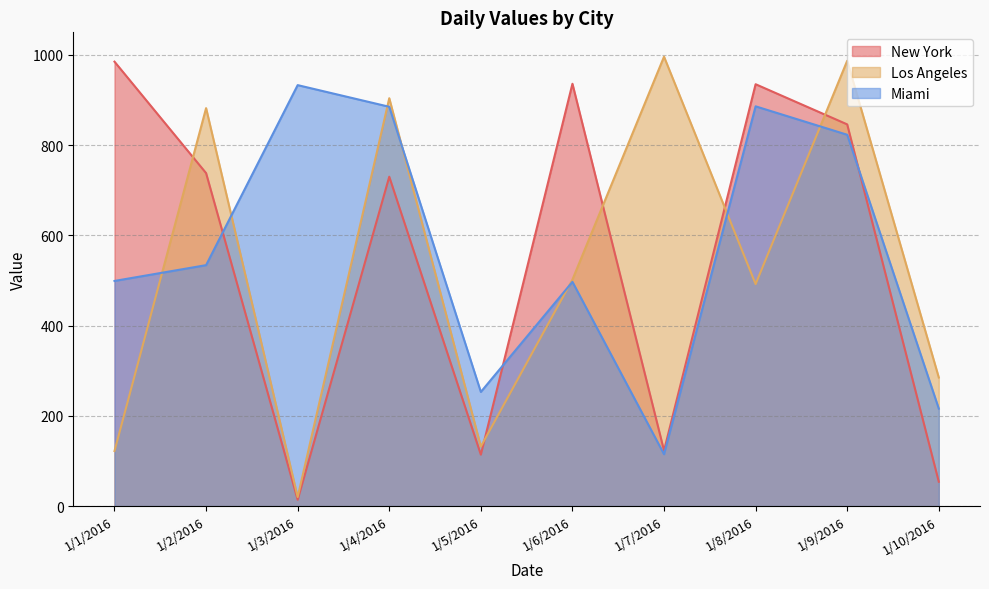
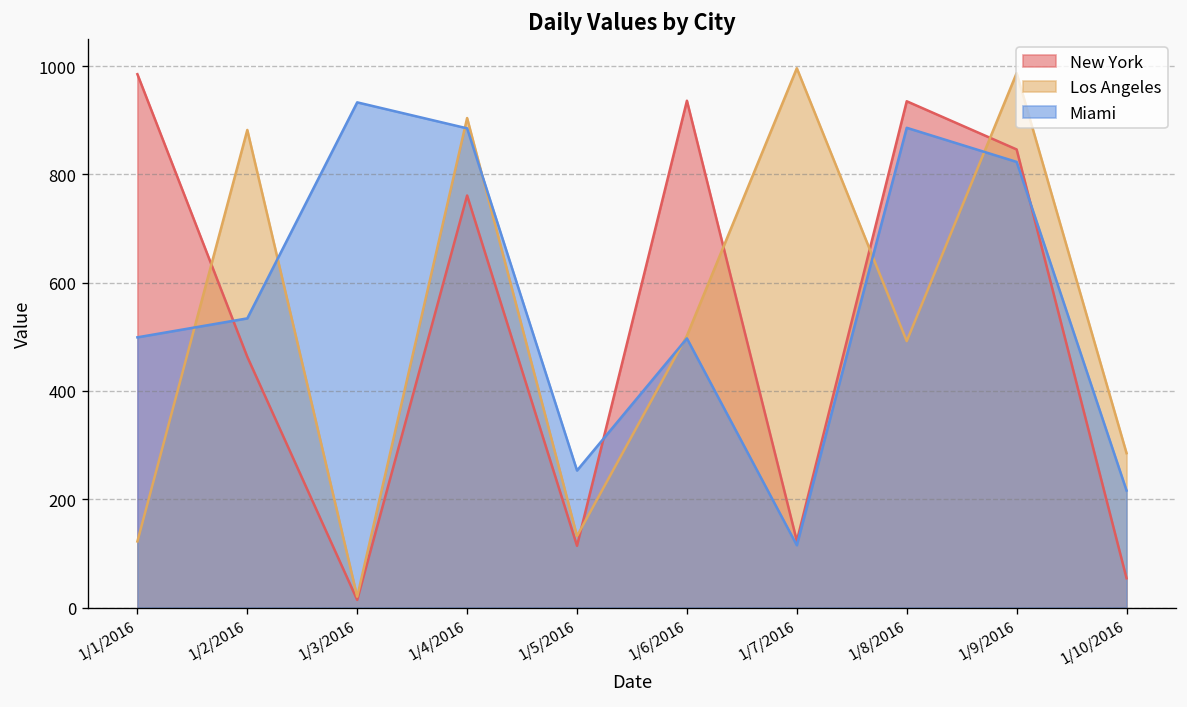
  {
    "New York": {
      "1/1/2016": 990,
-     "1/2/2016": 740,
+     "1/2/2016": 460,
      "1/3/2016": 10,
-     "1/4/2016": 730,
+     "1/4/2016": 760,
      "1/5/2016": 110,
      "1/6/2016": 940,
      "1/7/2016": 120,
      "1/8/2016": 940,
      "1/9/2016": 850,
      "1/10/2016": 50
    },
    "Los Angeles": {
      "1/1/2016": 120,
      "1/2/2016": 880,
      "1/3/2016": 20,
      "1/4/2016": 900,
      "1/5/2016": 130,
      "1/7/2016": 1000,
      "1/8/2016": 490,
      "1/10/2016": 290
    },
    "Miami": {
      "1/1/2016": 500,
      "1/2/2016": 530,
      "1/3/2016": 930,
      "1/4/2016": 890,
      "1/5/2016": 250,
      "1/7/2016": 120,
      "1/8/2016": 890,
      "1/9/2016": 820,
      "1/10/2016": 220
    }
  }
